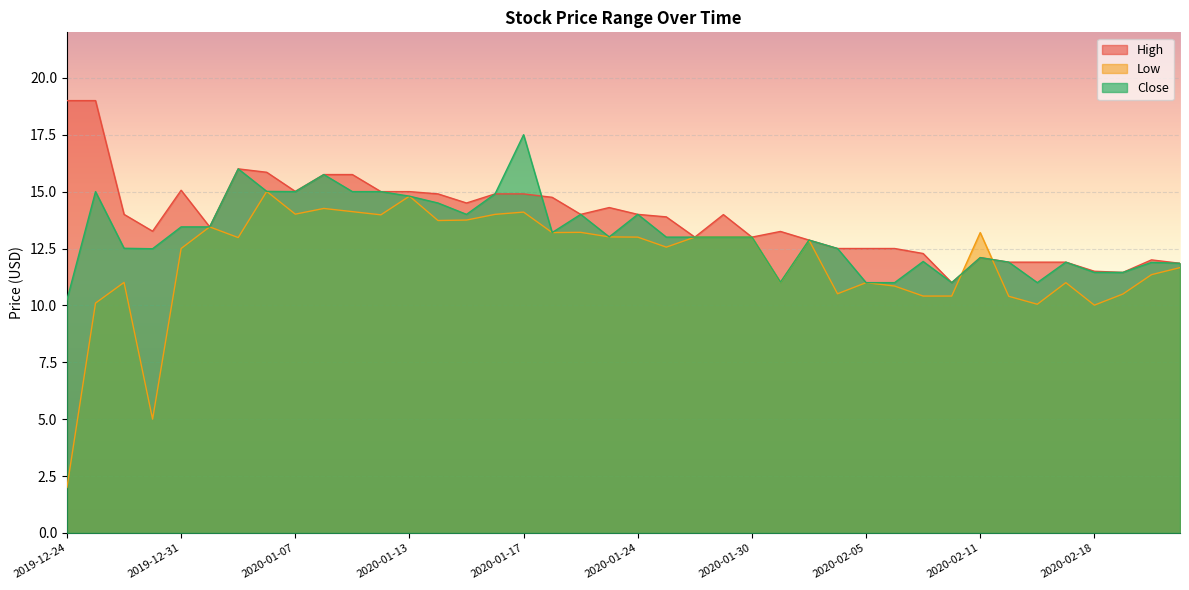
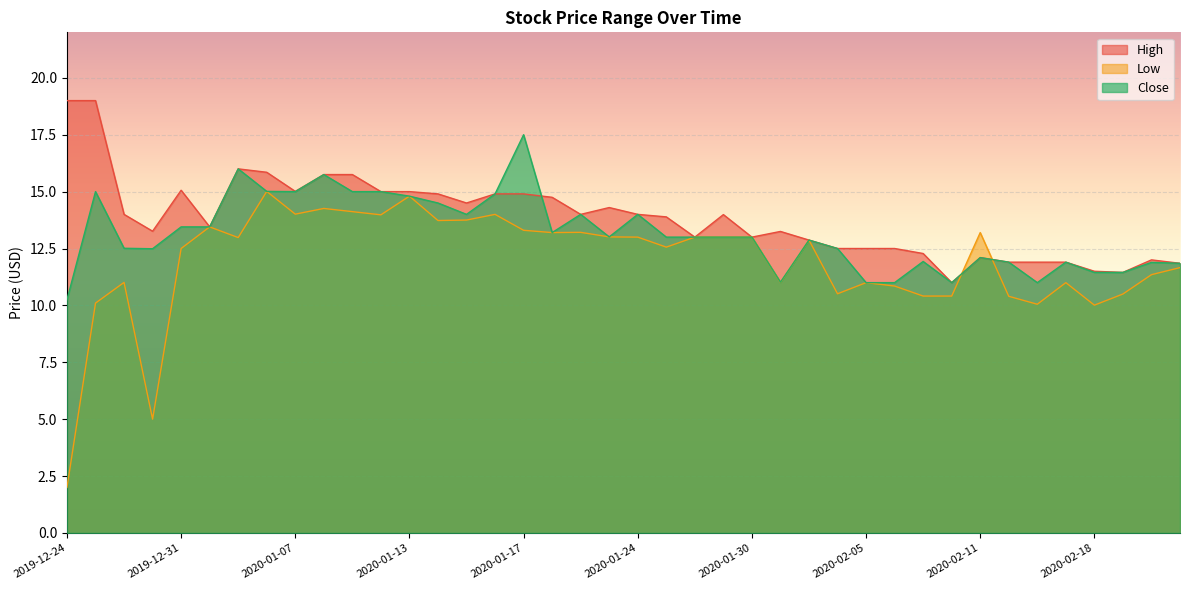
  {
    "High": {
      "2019-12-24": 19.0,
      "2019-12-31": 15.1,
      "2020-01-13": 15.0,
      "2020-01-17": 14.9,
      "2020-02-05": 12.5
    },
    "Low": {
      "2019-12-24": 2.0,
      "2019-12-31": 12.5,
      "2020-01-07": 14.0,
-     "2020-01-17": 14.1,
+     "2020-01-17": 13.3,
      "2020-01-24": 13.0,
      "2020-02-11": 13.2,
      "2020-02-18": 10.0
    },
    "Close": {
      "2019-12-24": 10.3,
      "2019-12-31": 13.5,
      "2020-01-17": 17.5
    }
  }
